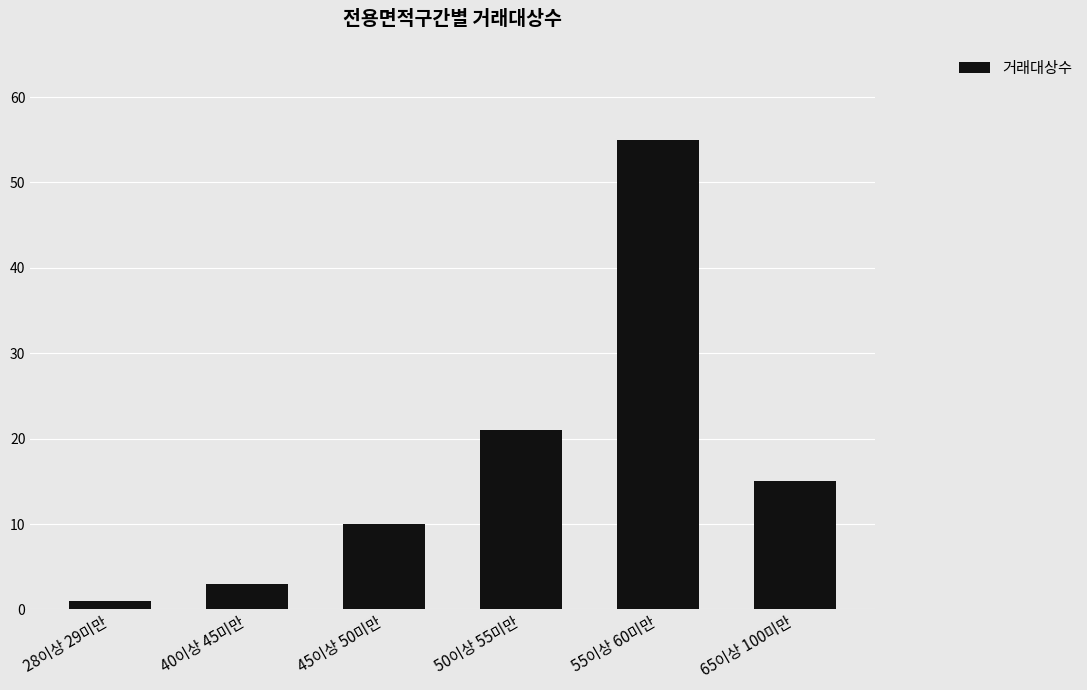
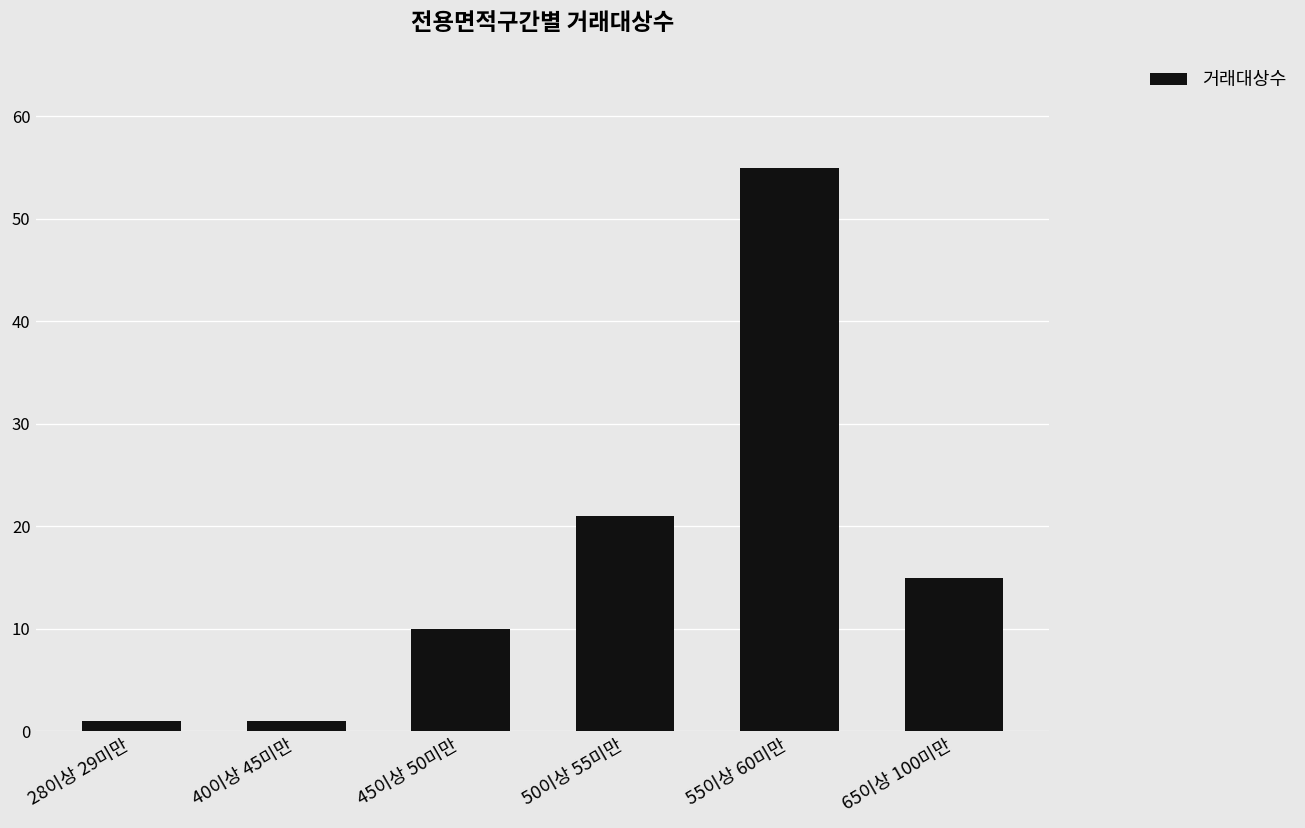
  {
    "28이상 29미만": 1,
-   "40이상 45미만": 3,
+   "40이상 45미만": 1,
    "45이상 50미만": 10,
    "50이상 55미만": 21,
    "55이상 60미만": 55,
    "65이상 100미만": 15
  }
